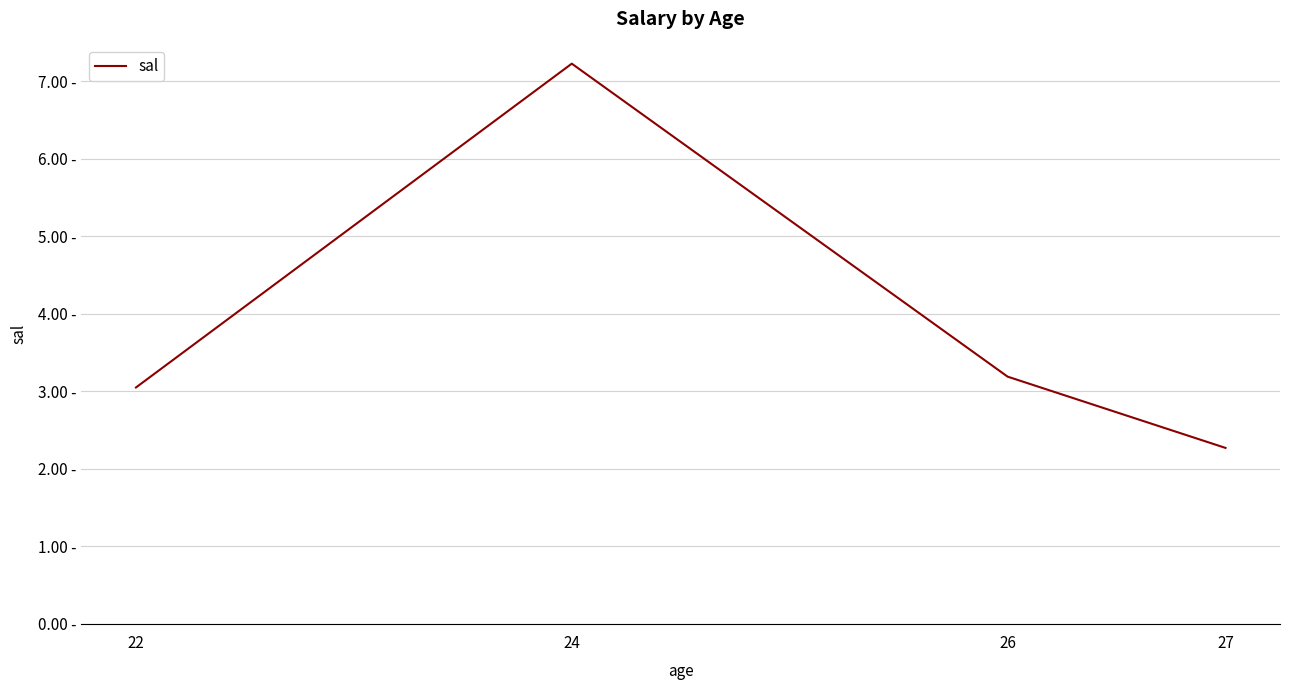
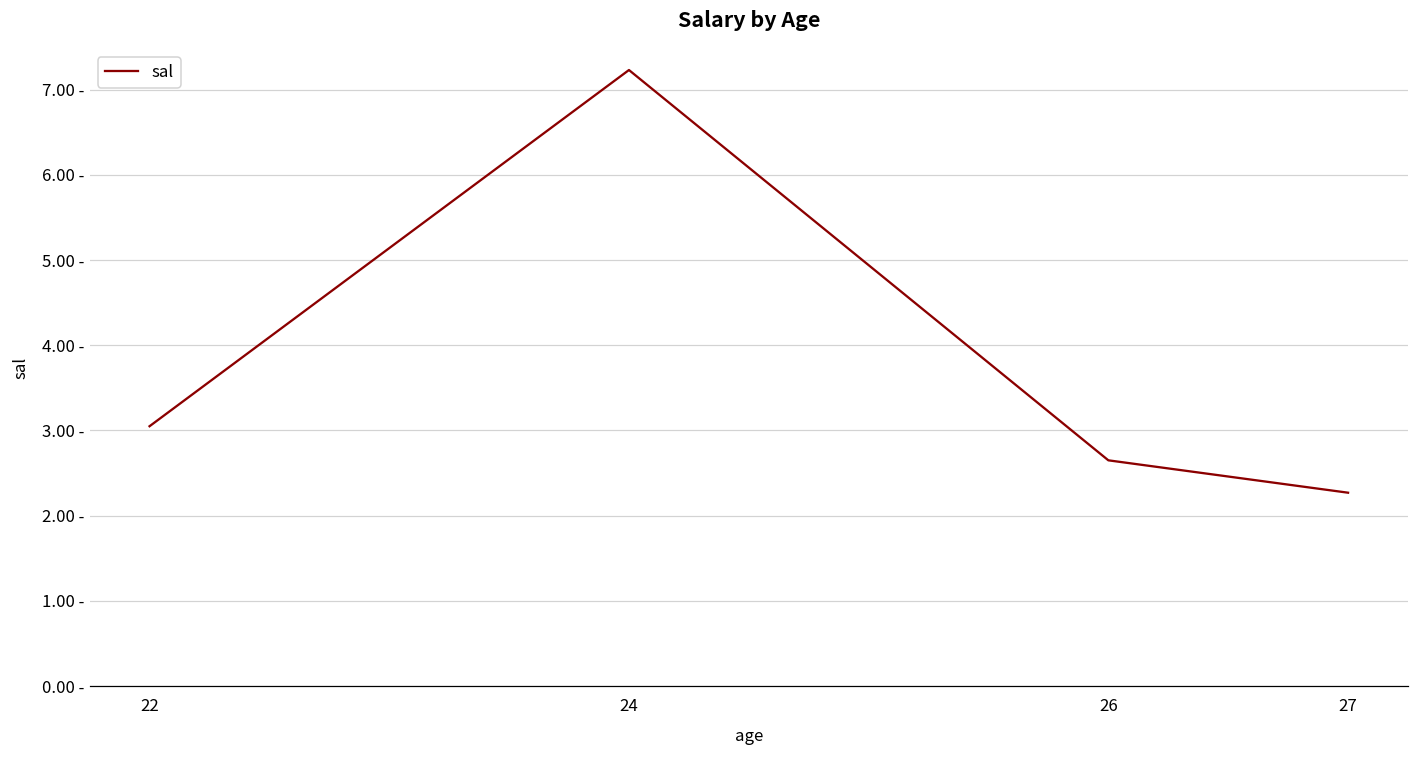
  {
    "22": "3.1 -",
    "24": "7.2 -",
-   "26": "3.2 -",
+   "26": "2.7 -",
    "27": "2.3 -"
  }
